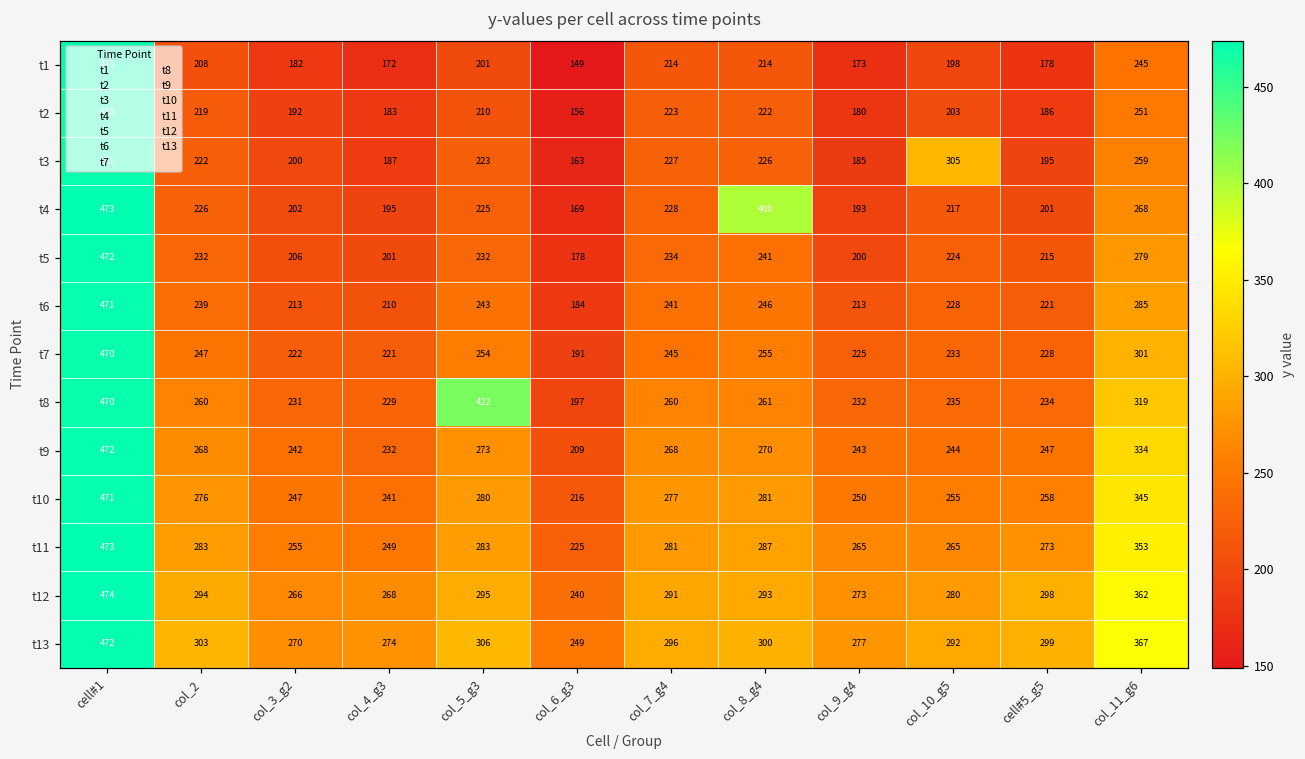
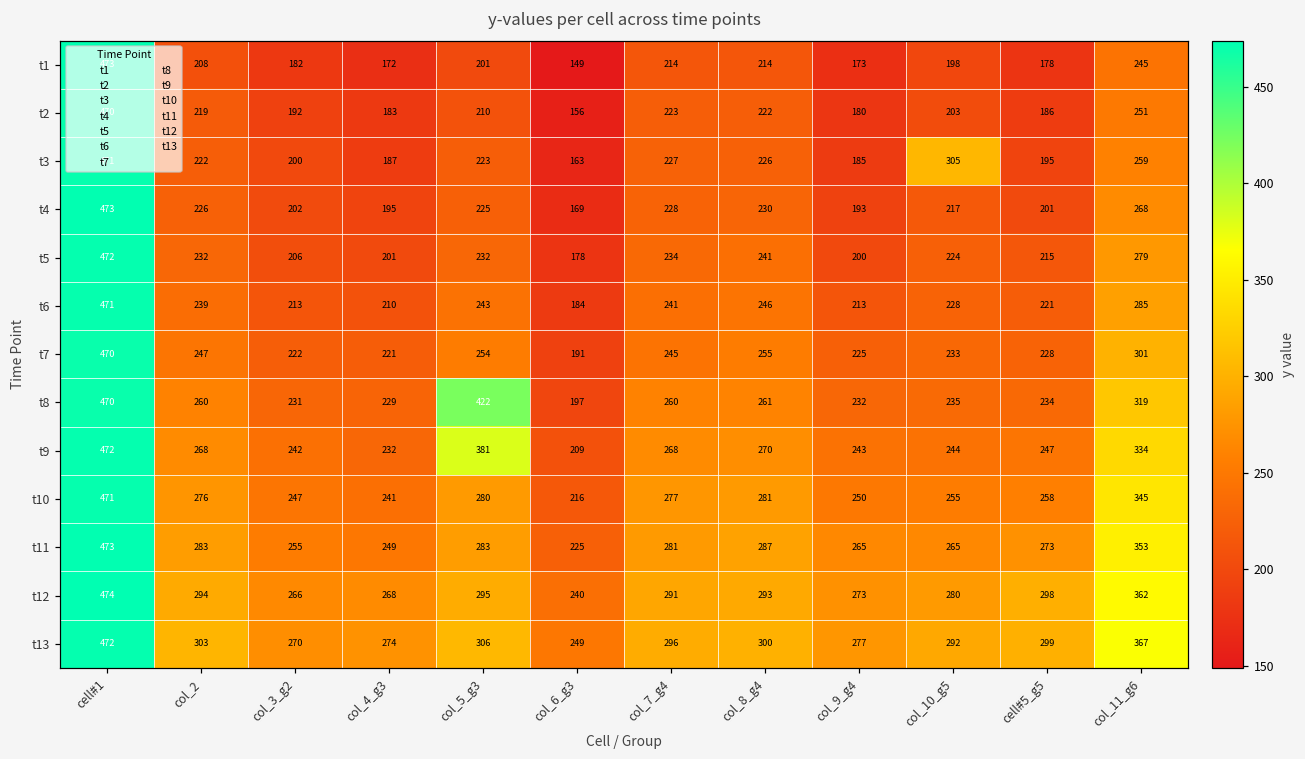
  {
    "t1": {
      "col_2": 208,
      "col_3_g2": 182,
      "col_4_g3": 172,
      "col_5_g3": 201,
      "col_6_g3": 149,
      "col_7_g4": 214,
      "col_8_g4": 214,
      "col_9_g4": 173,
      "col_10_g5": 198,
      "cell#5_g5": 178,
      "col_11_g6": 245
    },
    "t2": {
      "col_2": 219,
      "col_3_g2": 192,
      "col_4_g3": 183,
      "col_5_g3": 210,
      "col_6_g3": 156,
      "col_7_g4": 223,
      "col_8_g4": 222,
      "col_9_g4": 180,
      "col_10_g5": 203,
      "cell#5_g5": 186,
      "col_11_g6": 251
    },
    "t3": {
      "col_2": 222,
      "col_3_g2": 200,
      "col_4_g3": 187,
      "col_5_g3": 223,
      "col_6_g3": 163,
      "col_7_g4": 227,
      "col_8_g4": 226,
      "col_9_g4": 185,
      "col_10_g5": 305,
      "cell#5_g5": 195,
      "col_11_g6": 259
    },
    "t4": {
      "cell#1": 473,
      "col_2": 226,
      "col_3_g2": 202,
      "col_4_g3": 195,
      "col_5_g3": 225,
      "col_6_g3": 169,
      "col_7_g4": 228,
-     "col_8_g4": 400,
+     "col_8_g4": 230,
      "col_9_g4": 193,
      "col_10_g5": 217,
      "cell#5_g5": 201,
      "col_11_g6": 268
    },
    "t5": {
      "cell#1": 472,
      "col_2": 232,
      "col_3_g2": 206,
      "col_4_g3": 201,
      "col_5_g3": 232,
      "col_6_g3": 178,
      "col_7_g4": 234,
      "col_8_g4": 241,
      "col_9_g4": 200,
      "col_10_g5": 224,
      "cell#5_g5": 215,
      "col_11_g6": 279
    },
    "t6": {
      "cell#1": 471,
      "col_2": 239,
      "col_3_g2": 213,
      "col_4_g3": 210,
      "col_5_g3": 243,
      "col_6_g3": 184,
      "col_7_g4": 241,
      "col_8_g4": 246,
      "col_9_g4": 213,
      "col_10_g5": 228,
      "cell#5_g5": 221,
      "col_11_g6": 285
    },
    "t7": {
      "cell#1": 470,
      "col_2": 247,
      "col_3_g2": 222,
      "col_4_g3": 221,
      "col_5_g3": 254,
      "col_6_g3": 191,
      "col_7_g4": 245,
      "col_8_g4": 255,
      "col_9_g4": 225,
      "col_10_g5": 233,
      "cell#5_g5": 228,
      "col_11_g6": 301
    },
    "t8": {
      "cell#1": 470,
      "col_2": 260,
      "col_3_g2": 231,
      "col_4_g3": 229,
      "col_5_g3": 422,
      "col_6_g3": 197,
      "col_7_g4": 260,
      "col_8_g4": 261,
      "col_9_g4": 232,
      "col_10_g5": 235,
      "cell#5_g5": 234,
      "col_11_g6": 319
    },
    "t9": {
      "cell#1": 472,
      "col_2": 268,
      "col_3_g2": 242,
      "col_4_g3": 232,
-     "col_5_g3": 273,
+     "col_5_g3": 381,
      "col_6_g3": 209,
      "col_7_g4": 268,
      "col_8_g4": 270,
      "col_9_g4": 243,
      "col_10_g5": 244,
      "cell#5_g5": 247,
      "col_11_g6": 334
    },
    "t10": {
      "cell#1": 471,
      "col_2": 276,
      "col_3_g2": 247,
      "col_4_g3": 241,
      "col_5_g3": 280,
      "col_6_g3": 216,
      "col_7_g4": 277,
      "col_8_g4": 281,
      "col_9_g4": 250,
      "col_10_g5": 255,
      "cell#5_g5": 258,
      "col_11_g6": 345
    },
    "t11": {
      "cell#1": 473,
      "col_2": 283,
      "col_3_g2": 255,
      "col_4_g3": 249,
      "col_5_g3": 283,
      "col_6_g3": 225,
      "col_7_g4": 281,
      "col_8_g4": 287,
      "col_9_g4": 265,
      "col_10_g5": 265,
      "cell#5_g5": 273,
      "col_11_g6": 353
    },
    "t12": {
      "cell#1": 474,
      "col_2": 294,
      "col_3_g2": 266,
      "col_4_g3": 268,
      "col_5_g3": 295,
      "col_6_g3": 240,
      "col_7_g4": 291,
      "col_8_g4": 293,
      "col_9_g4": 273,
      "col_10_g5": 280,
      "cell#5_g5": 298,
      "col_11_g6": 362
    },
    "t13": {
      "cell#1": 472,
      "col_2": 303,
      "col_3_g2": 270,
      "col_4_g3": 274,
      "col_5_g3": 306,
      "col_6_g3": 249,
      "col_7_g4": 296,
      "col_8_g4": 300,
      "col_9_g4": 277,
      "col_10_g5": 292,
      "cell#5_g5": 299,
      "col_11_g6": 367
    }
  }
